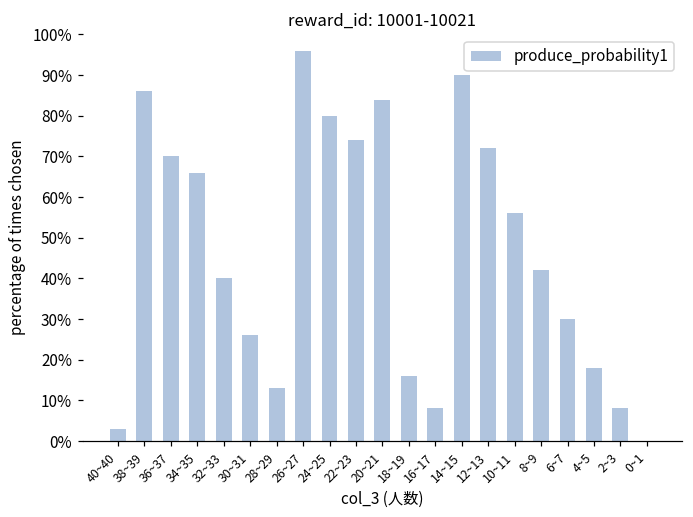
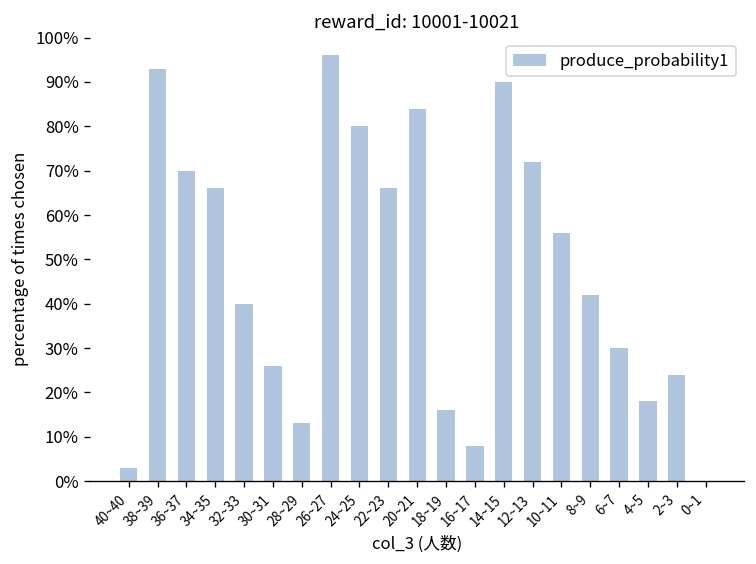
  {
    "40~40": "3%",
-   "38~39": "86%",
+   "38~39": "93%",
    "36~37": "70%",
    "34~35": "66%",
    "32~33": "40%",
    "30~31": "26%",
    "28~29": "13%",
    "26~27": "96%",
    "24~25": "80%",
-   "22~23": "74%",
+   "22~23": "66%",
    "20~21": "84%",
    "18~19": "16%",
    "16~17": "8%",
    "14~15": "90%",
    "12~13": "72%",
    "10~11": "56%",
    "8~9": "42%",
    "6~7": "30%",
    "4~5": "18%",
-   "2~3": "8%",
+   "2~3": "24%",
    "0~1": "0%"
  }
